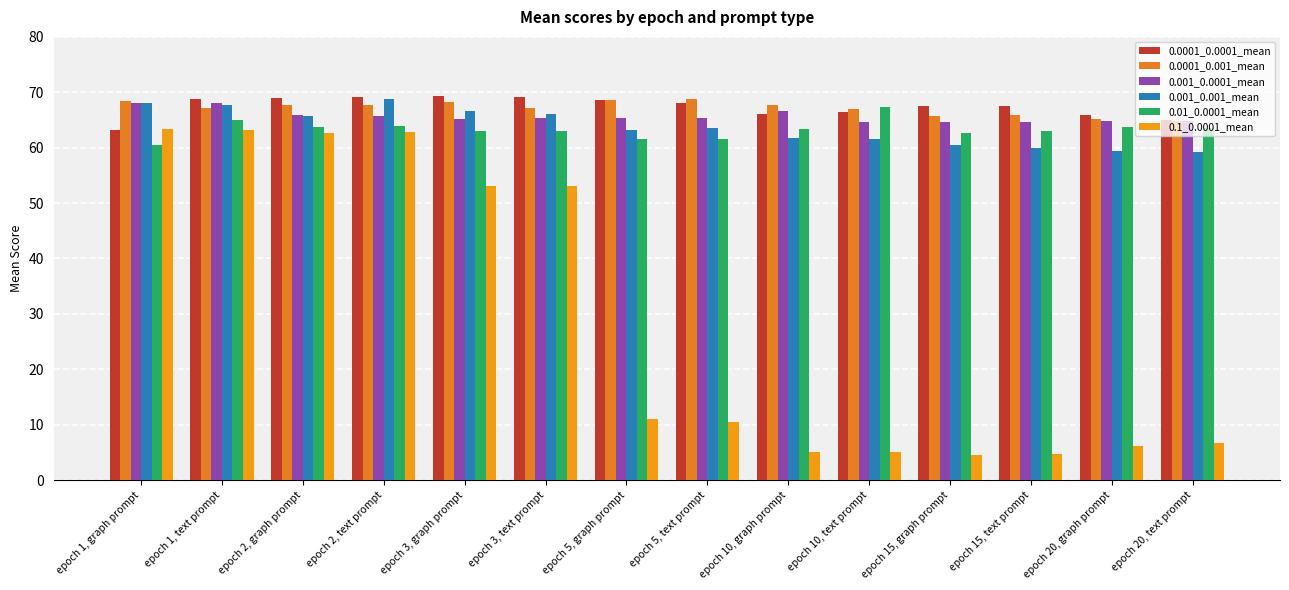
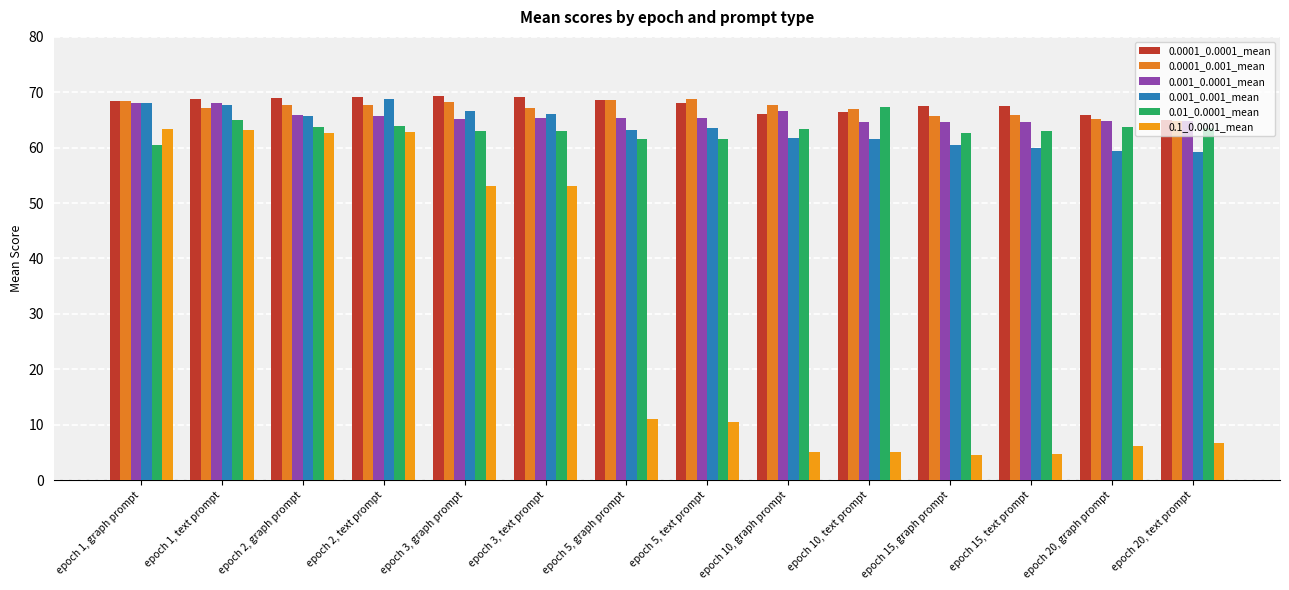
  {
    "0.0001_0.0001_mean": {
-     "epoch 1, graph prompt": 63,
+     "epoch 1, graph prompt": 68,
      "epoch 1, text prompt": 69,
      "epoch 2, graph prompt": 69,
      "epoch 2, text prompt": 69,
      "epoch 3, graph prompt": 69,
      "epoch 3, text prompt": 69,
      "epoch 5, graph prompt": 69,
      "epoch 5, text prompt": 68,
      "epoch 10, graph prompt": 66,
      "epoch 10, text prompt": 66,
      "epoch 15, graph prompt": 68,
      "epoch 15, text prompt": 68,
      "epoch 20, graph prompt": 66
    },
    "0.001_0.0001_mean": {
      "epoch 1, graph prompt": 68,
      "epoch 1, text prompt": 68,
      "epoch 2, graph prompt": 66,
      "epoch 2, text prompt": 66,
      "epoch 3, graph prompt": 65,
      "epoch 3, text prompt": 65,
      "epoch 5, graph prompt": 65,
      "epoch 5, text prompt": 65,
      "epoch 10, graph prompt": 67,
      "epoch 10, text prompt": 65,
      "epoch 15, graph prompt": 65,
      "epoch 15, text prompt": 65,
      "epoch 20, graph prompt": 65
    },
    "0.001_0.001_mean": {
      "epoch 1, graph prompt": 68,
      "epoch 1, text prompt": 68,
      "epoch 2, graph prompt": 66,
      "epoch 2, text prompt": 69,
      "epoch 3, graph prompt": 67,
      "epoch 3, text prompt": 66,
      "epoch 5, graph prompt": 63,
      "epoch 5, text prompt": 64,
      "epoch 10, graph prompt": 62,
      "epoch 10, text prompt": 62,
      "epoch 15, graph prompt": 60,
      "epoch 15, text prompt": 60,
      "epoch 20, graph prompt": 59,
      "epoch 20, text prompt": 59
    },
    "0.01_0.0001_mean": {
      "epoch 1, graph prompt": 60,
      "epoch 1, text prompt": 65,
      "epoch 2, graph prompt": 64,
      "epoch 2, text prompt": 64,
      "epoch 3, graph prompt": 63,
      "epoch 3, text prompt": 63,
      "epoch 5, graph prompt": 62,
      "epoch 5, text prompt": 62,
      "epoch 10, graph prompt": 63,
      "epoch 10, text prompt": 67,
      "epoch 15, graph prompt": 63,
      "epoch 15, text prompt": 63,
      "epoch 20, graph prompt": 64
    }
  }
